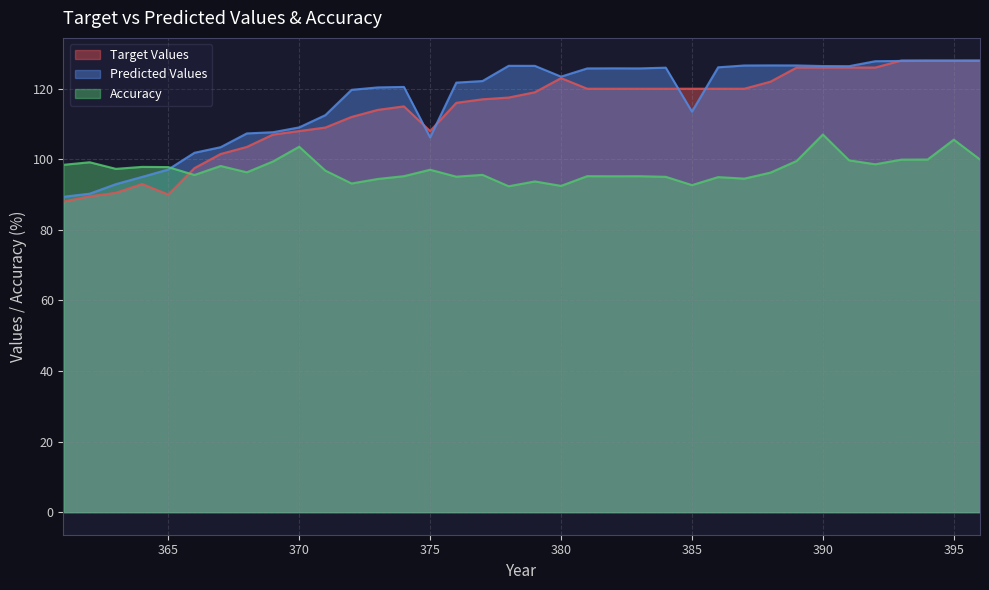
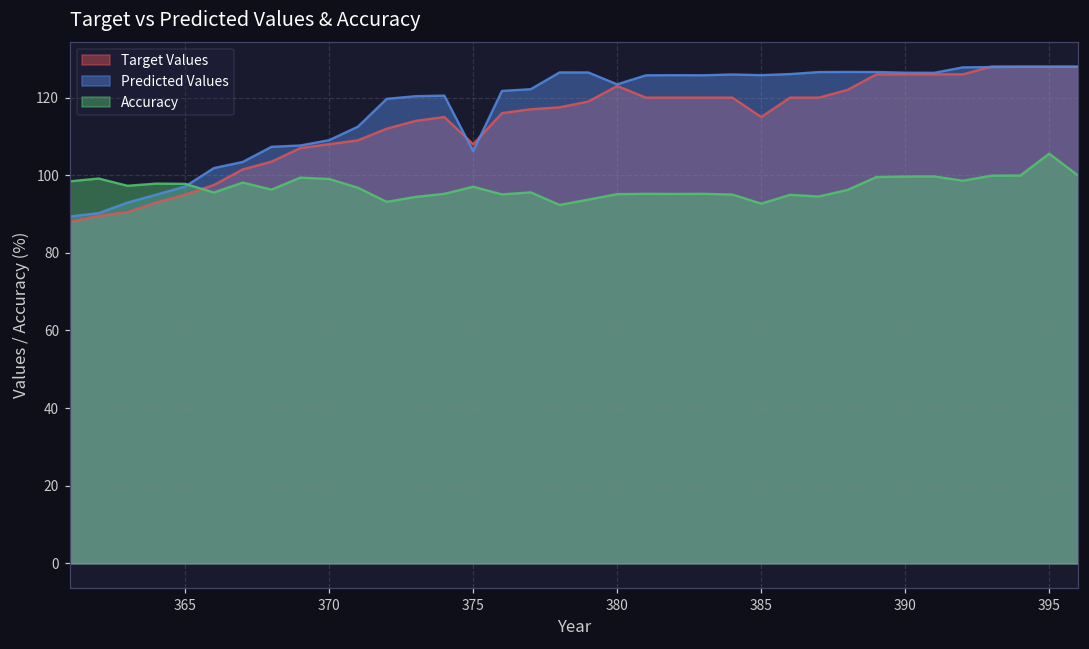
  {
    "Target Values": {
-     "365": 90,
+     "365": 95,
      "370": 108,
      "375": 108,
-     "385": 120
+     "385": 115
    },
    "Predicted Values": {
      "370": 109,
      "375": 106,
-     "385": 114
+     "385": 126
    },
    "Accuracy": {
-     "370": 104,
+     "370": 99,
      "375": 97,
-     "380": 92,
+     "380": 95,
      "385": 93,
-     "390": 107,
+     "390": 100,
      "395": 106
    }
  }
